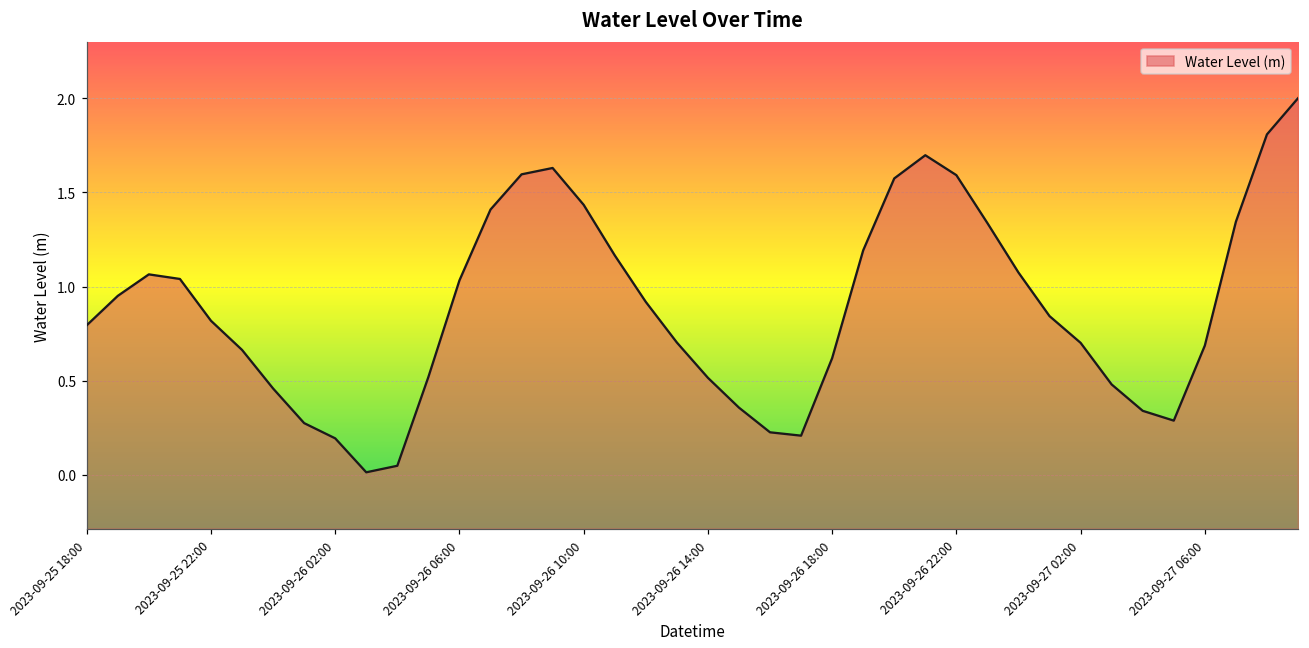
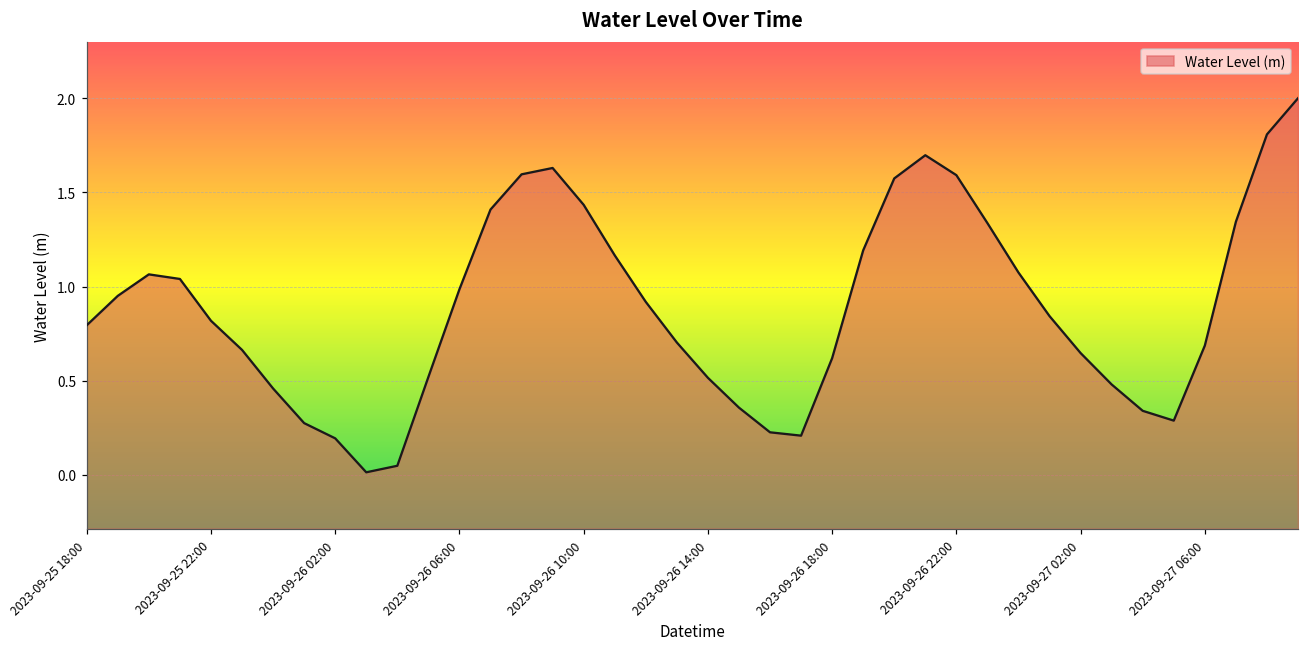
  {
    "2023-09-25 18:00": 0.79,
    "2023-09-25 22:00": 0.82,
    "2023-09-26 02:00": 0.19,
-   "2023-09-26 06:00": 1.03,
+   "2023-09-26 06:00": 0.99,
    "2023-09-26 10:00": 1.43,
    "2023-09-26 14:00": 0.51,
    "2023-09-26 18:00": 0.62,
    "2023-09-26 22:00": 1.59,
-   "2023-09-27 02:00": 0.70,
+   "2023-09-27 02:00": 0.65,
    "2023-09-27 06:00": 0.69
  }
